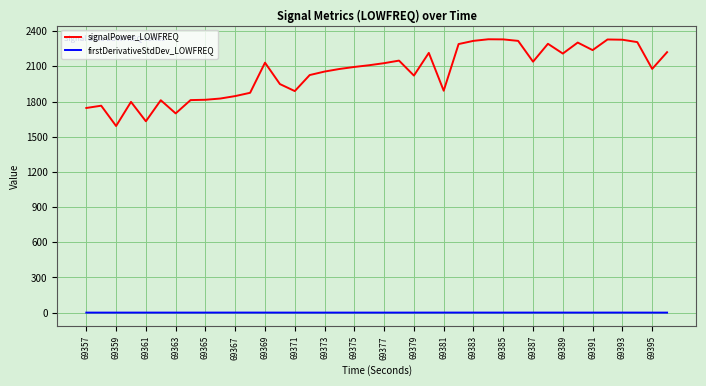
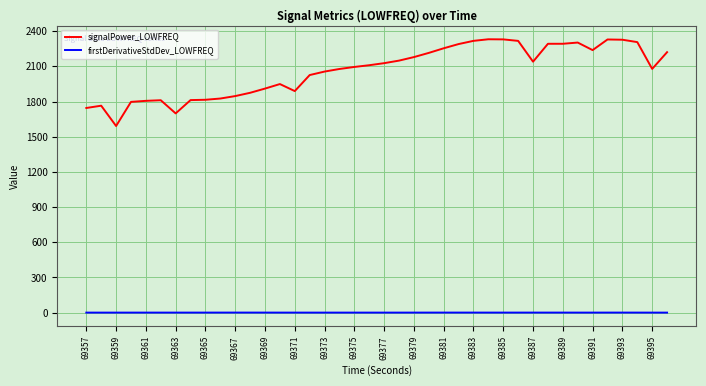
  {
    "signalPower_LOWFREQ": {
      "69357": 1740,
      "69359": 1590,
-     "69361": 1630,
+     "69361": 1810,
      "69363": 1700,
      "69365": 1810,
      "69367": 1850,
-     "69369": 2130,
+     "69369": 1910,
      "69371": 1890,
      "69373": 2060,
      "69375": 2090,
      "69377": 2130,
-     "69379": 2020,
-     "69381": 1890,
+     "69379": 2180,
+     "69381": 2250,
      "69383": 2320,
      "69385": 2330,
      "69387": 2140,
-     "69389": 2210,
+     "69389": 2290,
      "69391": 2240,
      "69393": 2330,
      "69395": 2080
    },
    "firstDerivativeStdDev_LOWFREQ": {
      "69357": 0,
      "69359": 0,
      "69361": 0,
      "69363": 0,
      "69365": 0,
      "69367": 0,
      "69369": 0,
      "69371": 0,
      "69373": 0,
      "69375": 0,
      "69377": 0,
      "69379": 0,
      "69381": 0,
      "69383": 0,
      "69385": 0,
      "69387": 0,
      "69389": 0,
      "69391": 0,
      "69393": 0,
      "69395": 0
    }
  }
